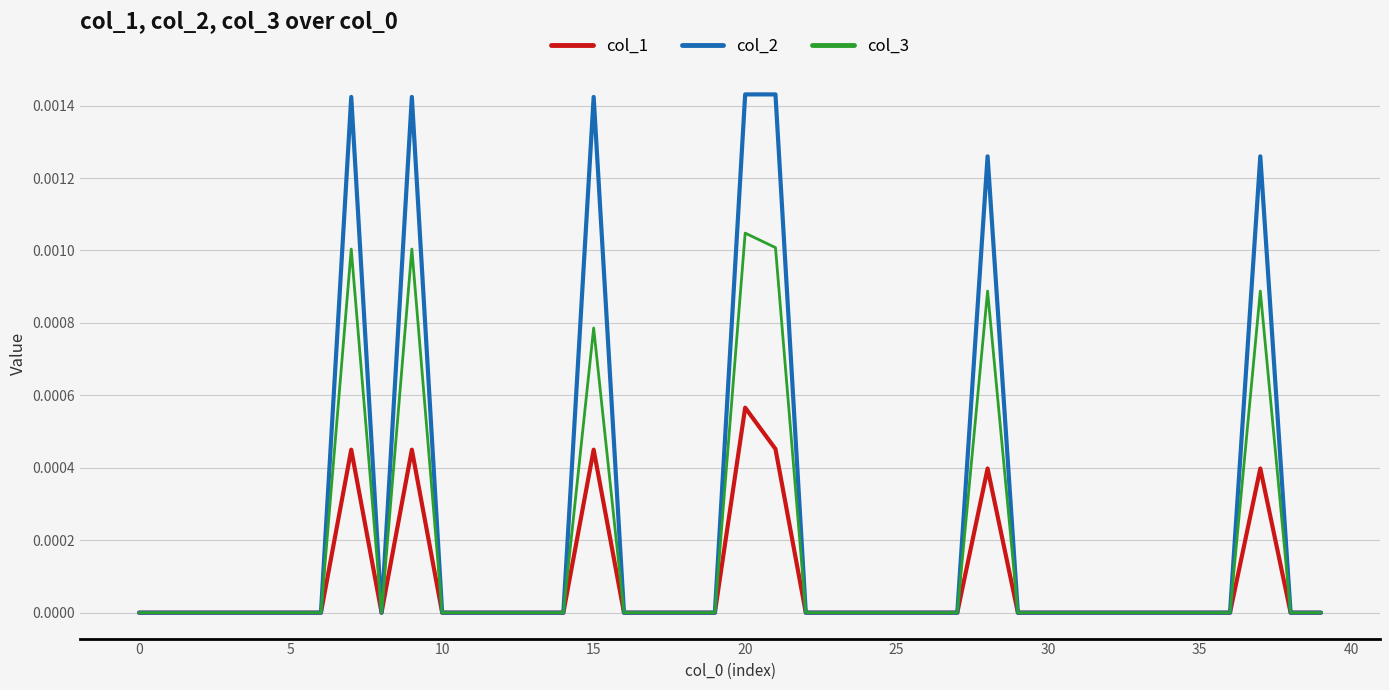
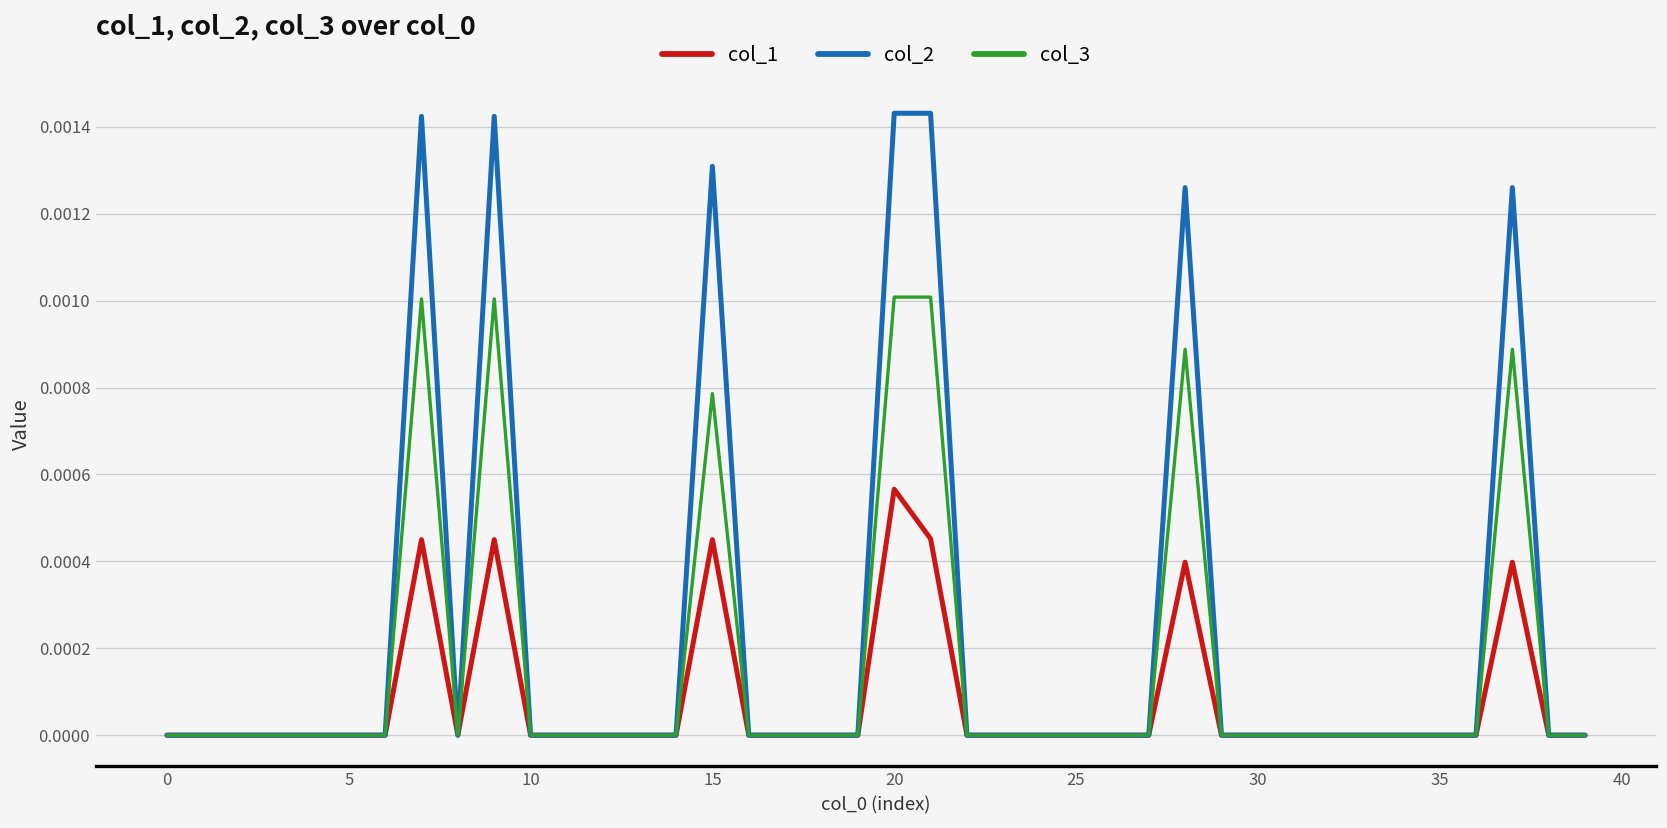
  {
    "col_1": {
      "15": 0.00045,
      "20": 0.00057
    },
    "col_2": {
-     "15": 0.00142,
+     "15": 0.00131,
      "20": 0.00143
    },
    "col_3": {
      "15": 0.00079,
-     "20": 0.00105
+     "20": 0.00101
    }
  }
